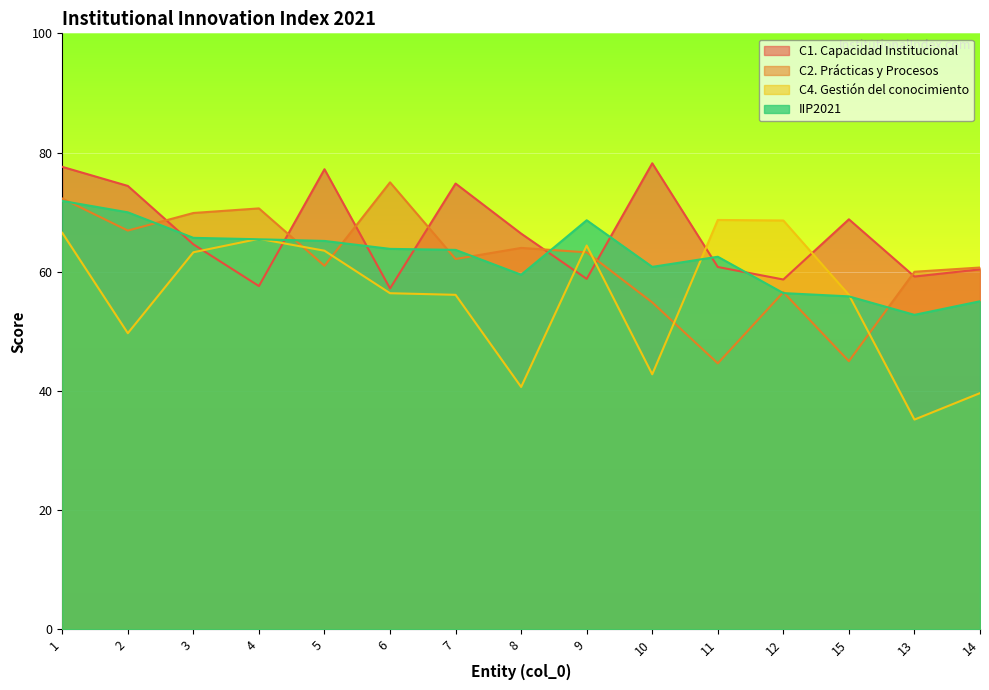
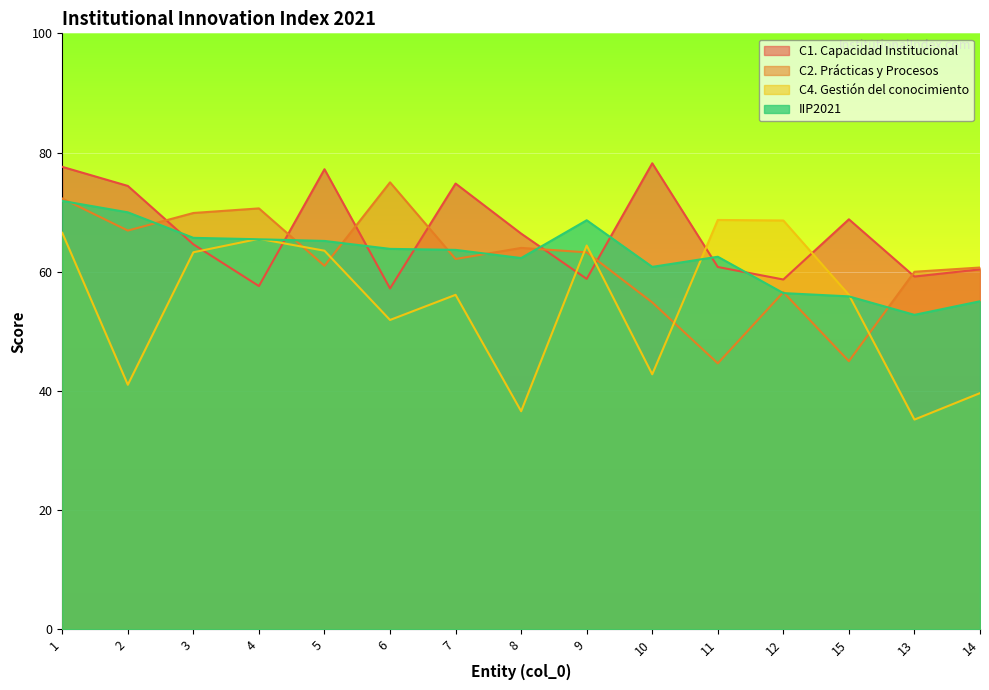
  {
    "C4. Gestión del conocimiento": {
      "1": 67,
-     "2": 50,
+     "2": 41,
      "3": 63,
      "5": 64,
-     "6": 56,
+     "6": 52,
      "7": 56,
-     "8": 41,
+     "8": 37,
      "9": 64,
      "10": 43,
      "11": 69,
      "12": 69,
      "13": 35,
      "14": 40
    },
    "IIP2021": {
      "2": 70,
      "3": 66,
      "5": 65,
      "6": 64,
      "7": 64,
-     "8": 60,
+     "8": 62,
      "9": 69,
      "10": 61,
      "11": 63,
      "13": 53,
      "14": 55
    }
  }
